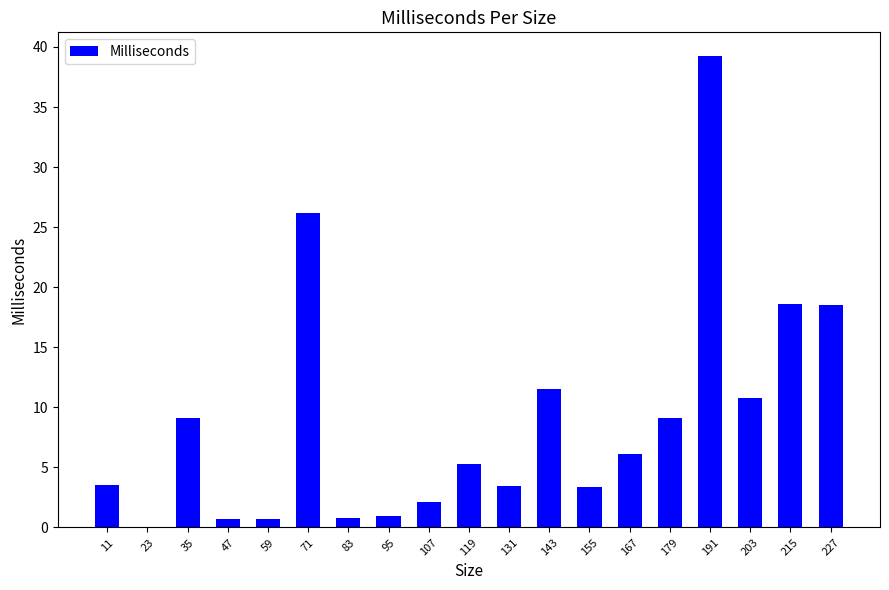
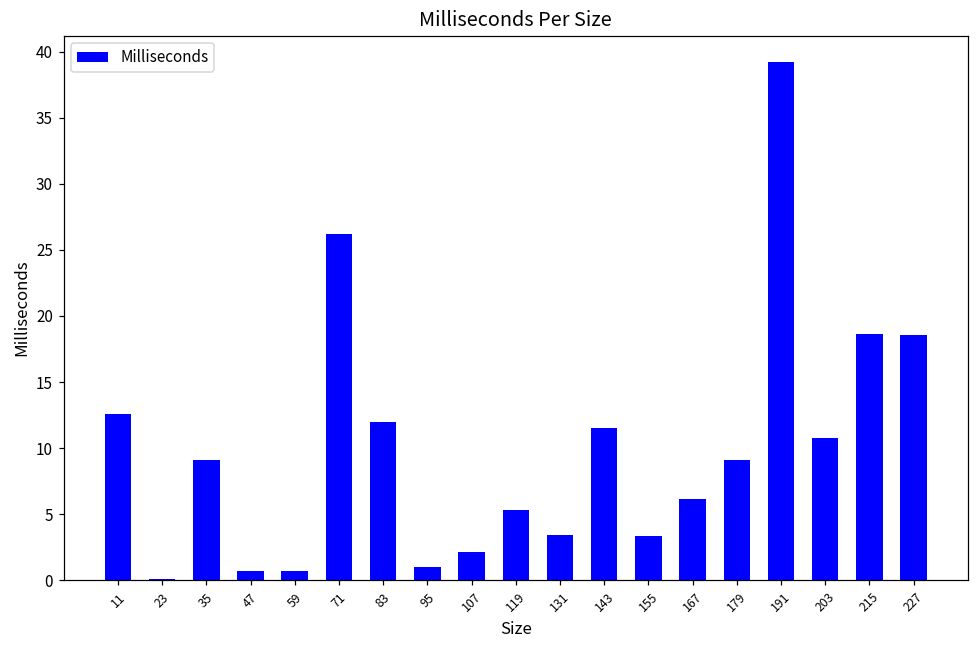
  {
-   "11": 3.5,
+   "11": 12.6,
    "35": 9.1,
    "47": 0.7,
    "59": 0.7,
    "71": 26.2,
-   "83": 0.8,
+   "83": 12.0,
    "95": 1.0,
    "107": 2.1,
    "119": 5.3,
    "131": 3.4,
    "143": 11.5,
    "155": 3.4,
    "167": 6.1,
    "179": 9.1,
    "191": 39.3,
    "203": 10.7,
    "215": 18.6,
    "227": 18.5
  }
